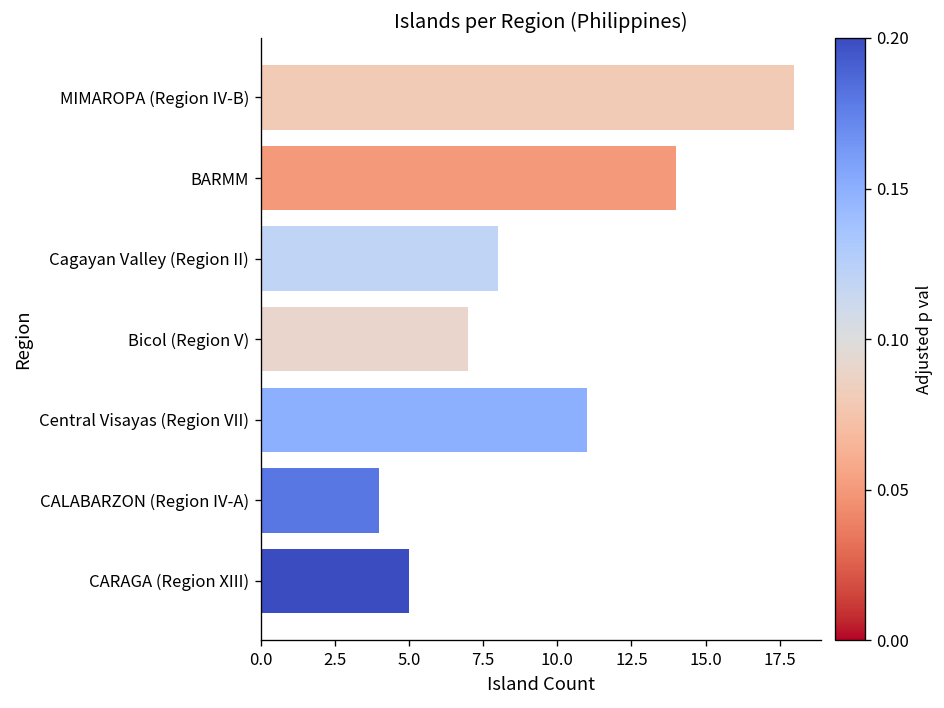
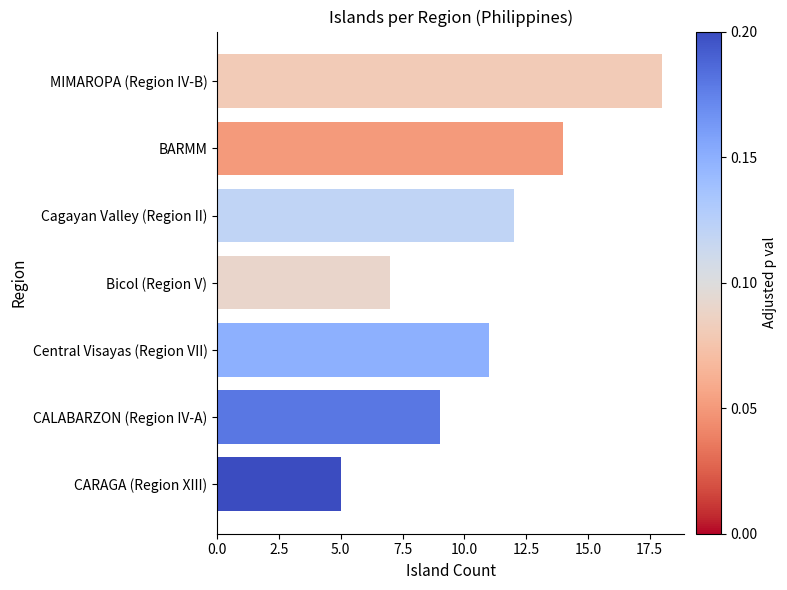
  {
    "MIMAROPA (Region IV-B)": 18,
    "BARMM": 14,
-   "Cagayan Valley (Region II)": 8,
+   "Cagayan Valley (Region II)": 12,
    "Bicol (Region V)": 7,
    "Central Visayas (Region VII)": 11,
-   "CALABARZON (Region IV-A)": 4,
+   "CALABARZON (Region IV-A)": 9,
    "CARAGA (Region XIII)": 5
  }
